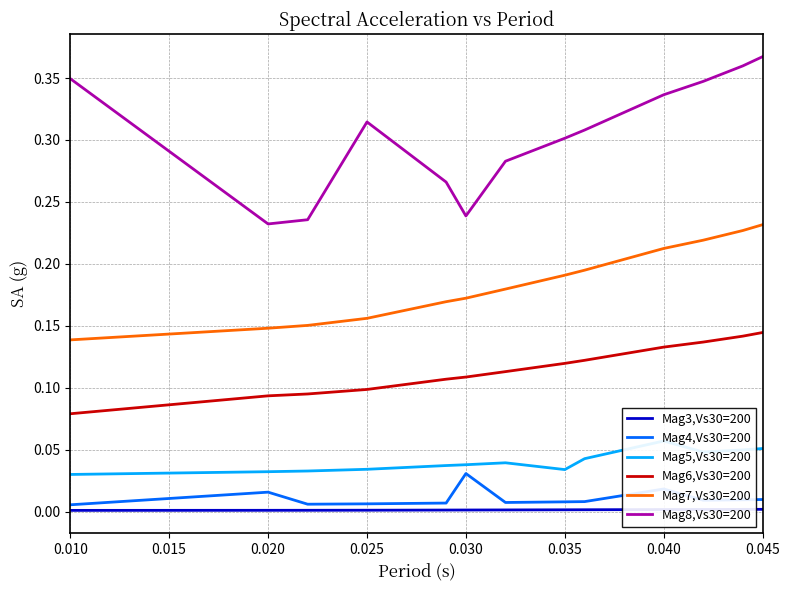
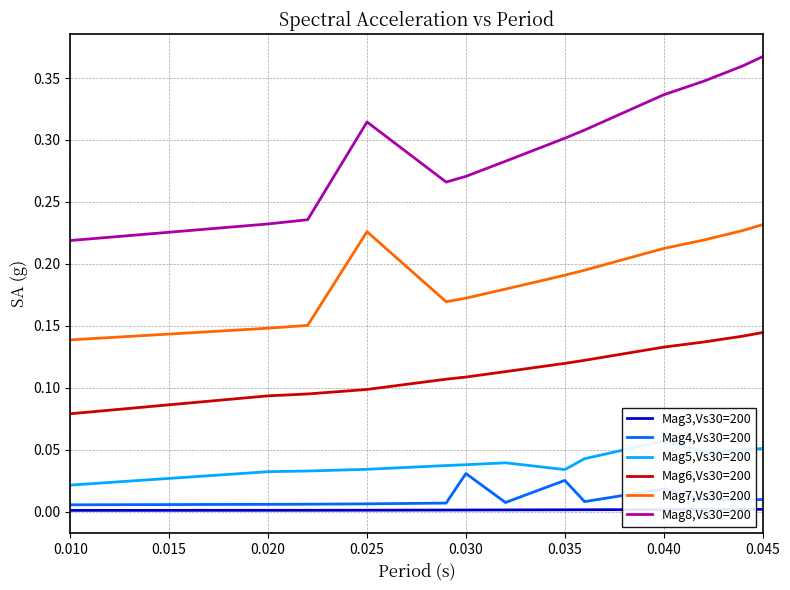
  {
    "Mag3,Vs30=200": {
      "0.010": 0.001,
      "0.020": 0.001,
      "0.025": 0.001,
      "0.030": 0.001,
      "0.035": 0.001,
      "0.045": 0.002
    },
    "Mag4,Vs30=200": {
      "0.010": 0.005,
-     "0.020": 0.016,
+     "0.020": 0.006,
      "0.025": 0.006,
      "0.030": 0.031,
-     "0.035": 0.008,
+     "0.035": 0.025,
      "0.045": 0.010
    },
    "Mag5,Vs30=200": {
-     "0.010": 0.030,
+     "0.010": 0.021,
      "0.020": 0.032,
      "0.025": 0.034,
      "0.030": 0.038,
      "0.035": 0.034,
      "0.045": 0.051
    },
    "Mag6,Vs30=200": {
      "0.010": 0.079,
      "0.020": 0.093,
      "0.025": 0.099,
      "0.030": 0.109,
      "0.035": 0.120,
      "0.040": 0.133,
      "0.045": 0.145
    },
    "Mag7,Vs30=200": {
      "0.010": 0.139,
      "0.020": 0.148,
-     "0.025": 0.156,
+     "0.025": 0.226,
      "0.030": 0.172,
      "0.035": 0.191,
      "0.040": 0.212,
      "0.045": 0.232
    },
    "Mag8,Vs30=200": {
-     "0.010": 0.349,
+     "0.010": 0.219,
      "0.020": 0.232,
      "0.025": 0.315,
-     "0.030": 0.239,
+     "0.030": 0.271,
      "0.035": 0.301,
      "0.040": 0.336,
      "0.045": 0.367
    }
  }
